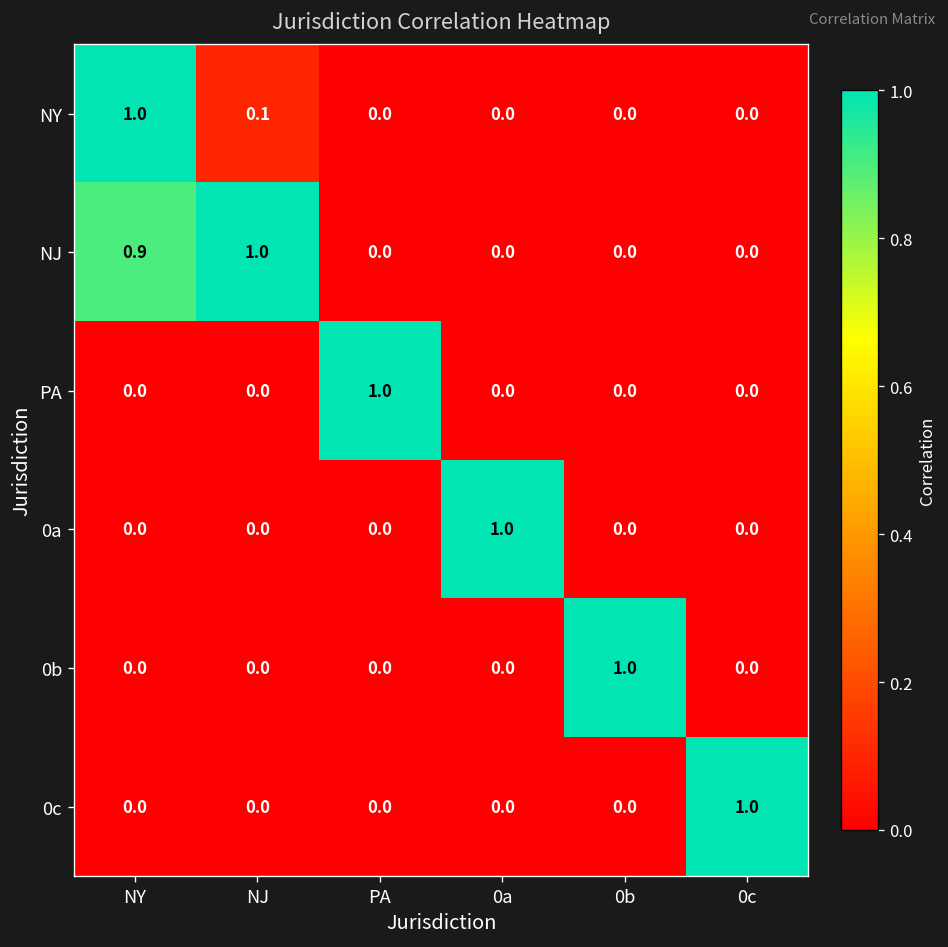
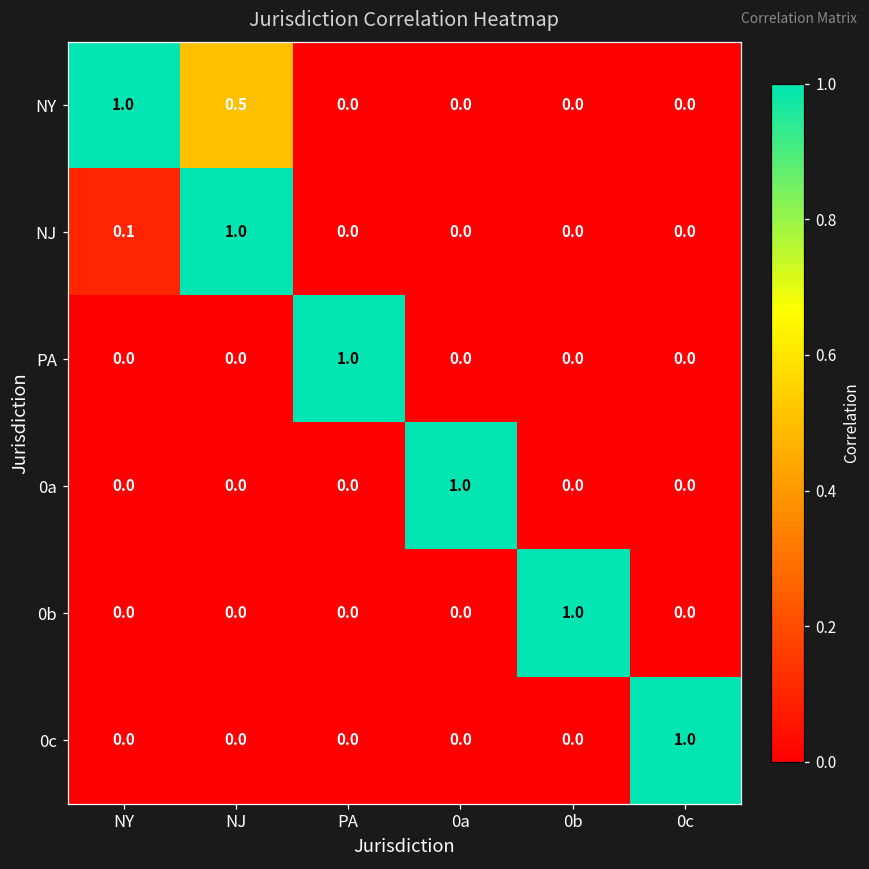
  {
    "NY": {
      "NY": 1.0,
-     "NJ": 0.1,
+     "NJ": 0.5,
      "PA": 0.0,
      "0a": 0.0,
      "0b": 0.0,
      "0c": 0.0
    },
    "NJ": {
-     "NY": 0.9,
+     "NY": 0.1,
      "NJ": 1.0,
      "PA": 0.0,
      "0a": 0.0,
      "0b": 0.0,
      "0c": 0.0
    },
    "PA": {
      "NY": 0.0,
      "NJ": 0.0,
      "PA": 1.0,
      "0a": 0.0,
      "0b": 0.0,
      "0c": 0.0
    },
    "0a": {
      "NY": 0.0,
      "NJ": 0.0,
      "PA": 0.0,
      "0a": 1.0,
      "0b": 0.0,
      "0c": 0.0
    },
    "0b": {
      "NY": 0.0,
      "NJ": 0.0,
      "PA": 0.0,
      "0a": 0.0,
      "0b": 1.0,
      "0c": 0.0
    },
    "0c": {
      "NY": 0.0,
      "NJ": 0.0,
      "PA": 0.0,
      "0a": 0.0,
      "0b": 0.0,
      "0c": 1.0
    }
  }
